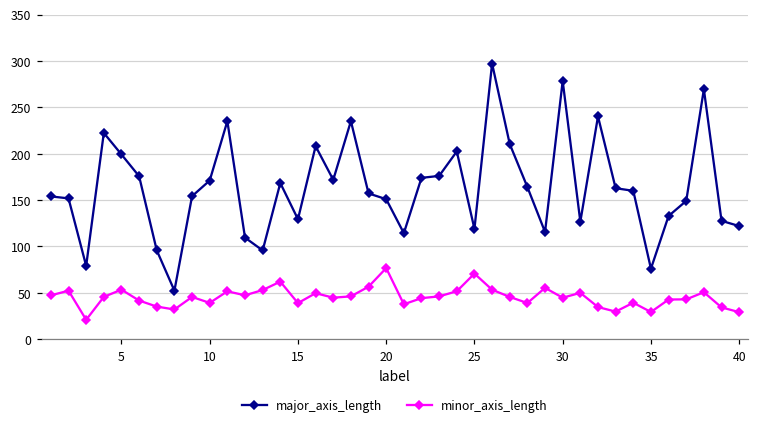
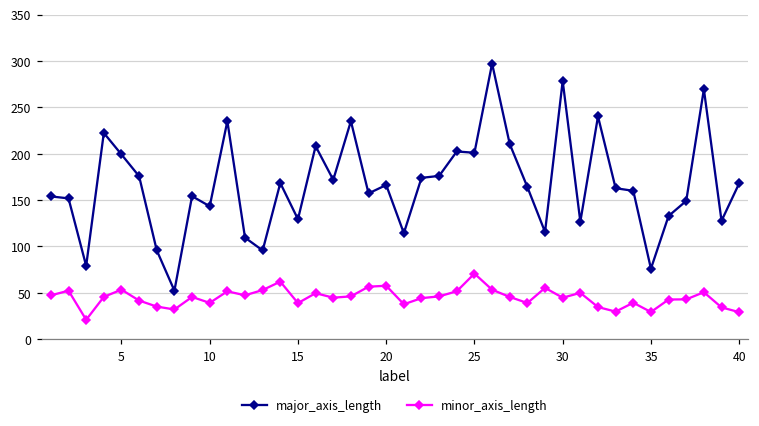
  {
    "major_axis_length": {
      "5": 200,
-     "10": 170,
+     "10": 140,
      "15": 130,
-     "20": 150,
-     "25": 120,
+     "20": 170,
+     "25": 200,
      "30": 280,
      "35": 80,
-     "40": 120
+     "40": 170
    },
    "minor_axis_length": {
      "5": 50,
      "10": 40,
      "15": 40,
-     "20": 80,
+     "20": 60,
      "25": 70,
      "30": 40,
      "35": 30,
      "40": 30
    }
  }
